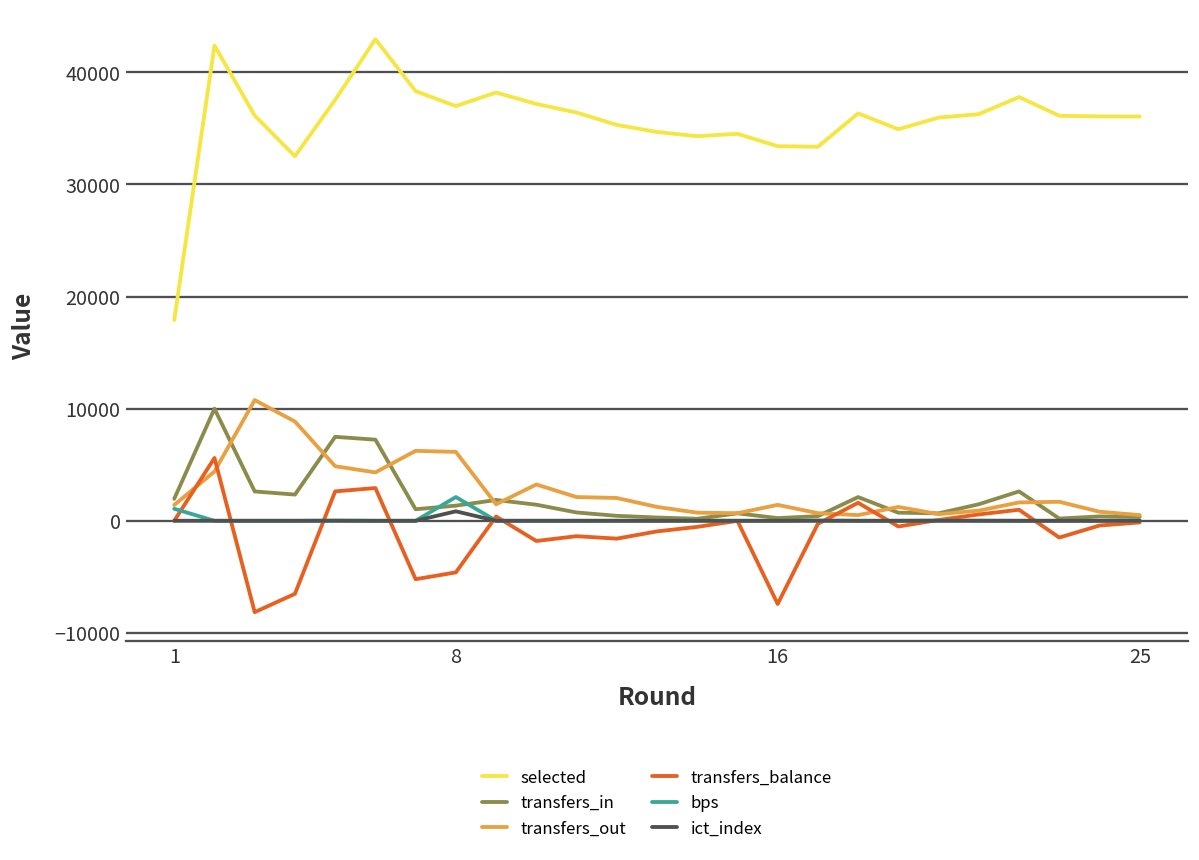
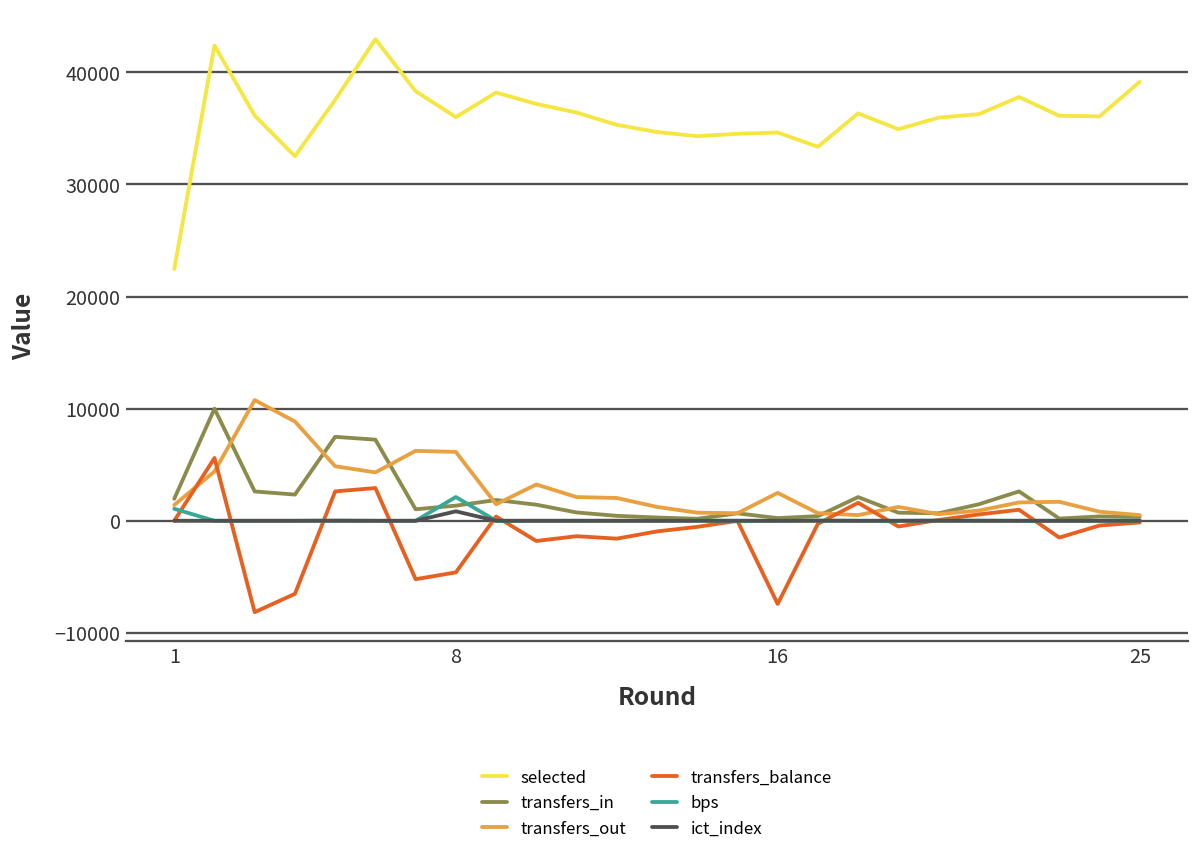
  {
    "selected": {
-     "1": 17900,
-     "8": 37000,
-     "16": 33400,
-     "25": 36100
+     "1": 22500,
+     "8": 36000,
+     "16": 34600,
+     "25": 39200
    },
    "transfers_in": {
      "1": 2000,
      "8": 1400
    },
    "transfers_out": {
      "1": 1400,
      "8": 6100,
-     "16": 1400
+     "16": 2500
    },
    "transfers_balance": {
      "8": -4600,
      "16": -7400
    },
    "bps": {
      "1": 1100,
      "8": 2100
    },
    "ict_index": {
      "8": 800
    }
  }
